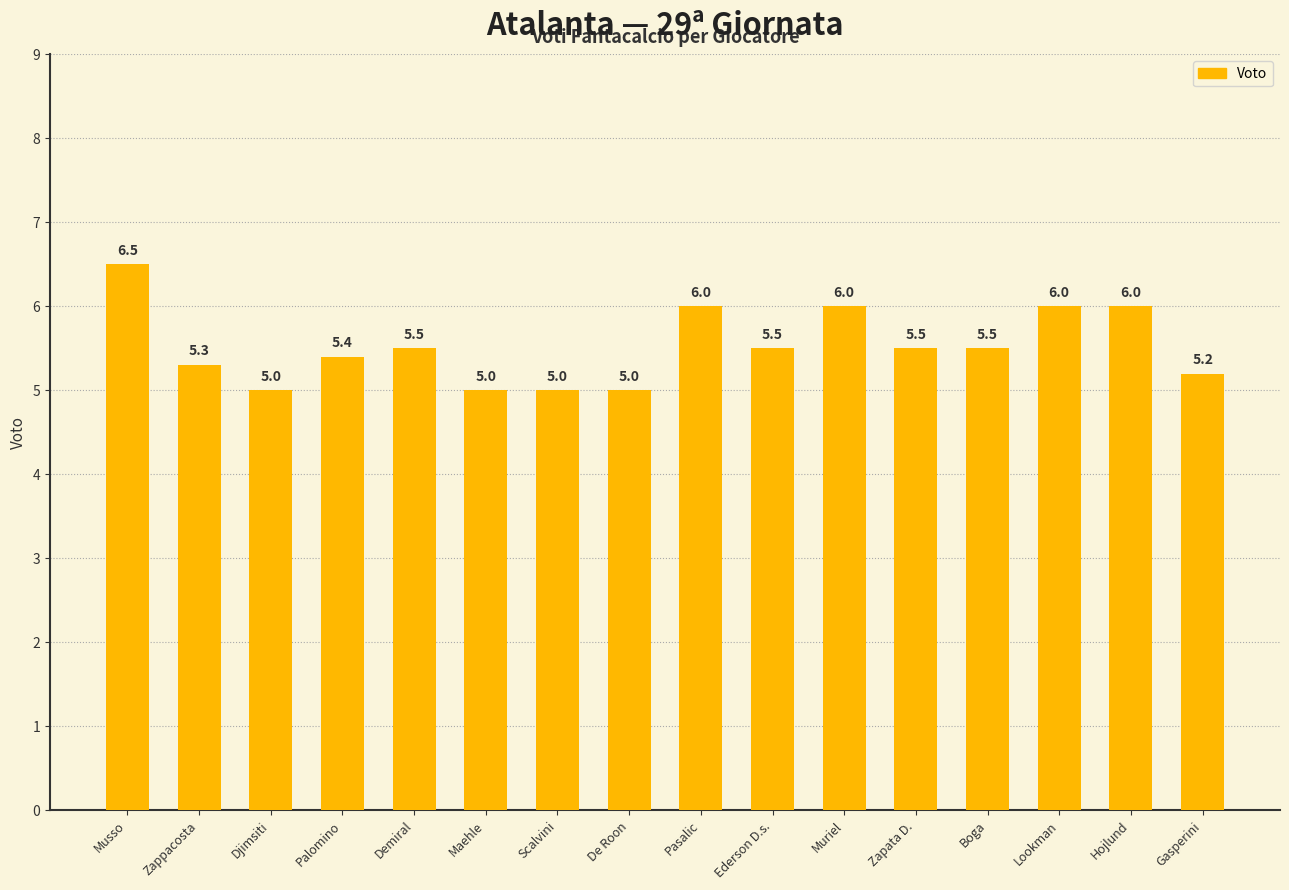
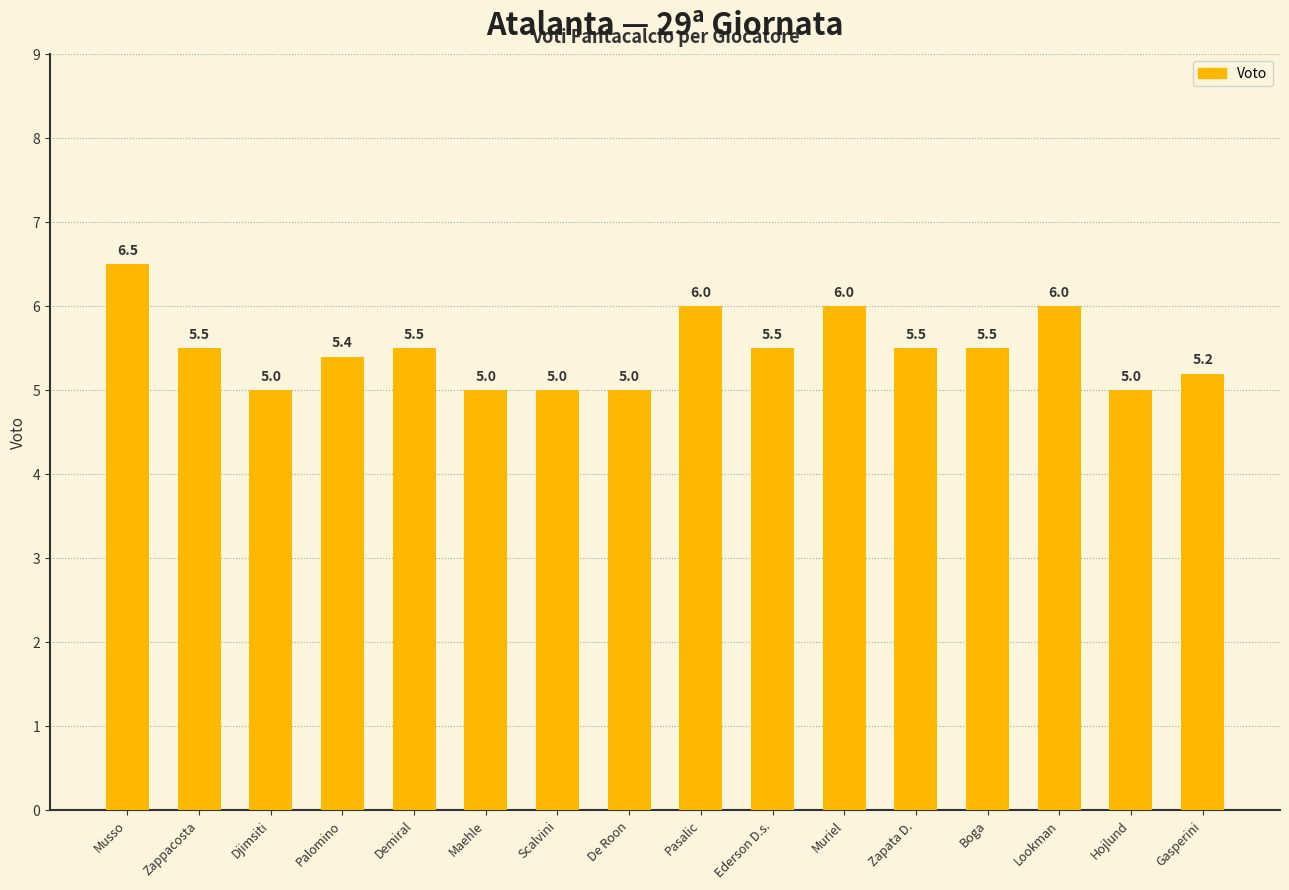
  {
    "Musso": 6.5,
-   "Zappacosta": 5.3,
+   "Zappacosta": 5.5,
    "Djimsiti": 5.0,
    "Palomino": 5.4,
    "Demiral": 5.5,
    "Maehle": 5.0,
    "Scalvini": 5.0,
    "De Roon": 5.0,
    "Pasalic": 6.0,
    "Ederson D.s.": 5.5,
    "Muriel": 6.0,
    "Zapata D.": 5.5,
    "Boga": 5.5,
    "Lookman": 6.0,
-   "Hojlund": 6.0,
+   "Hojlund": 5.0,
    "Gasperini": 5.2
  }
